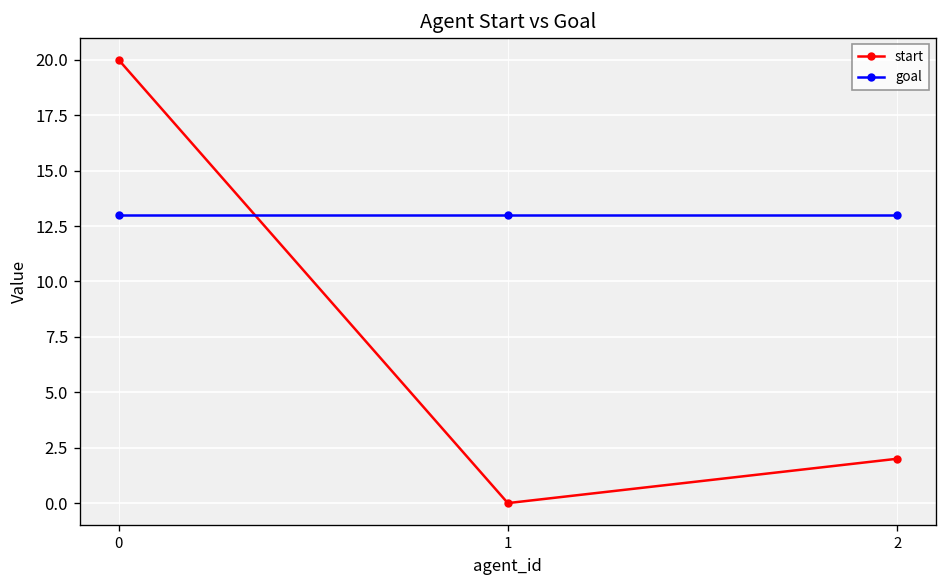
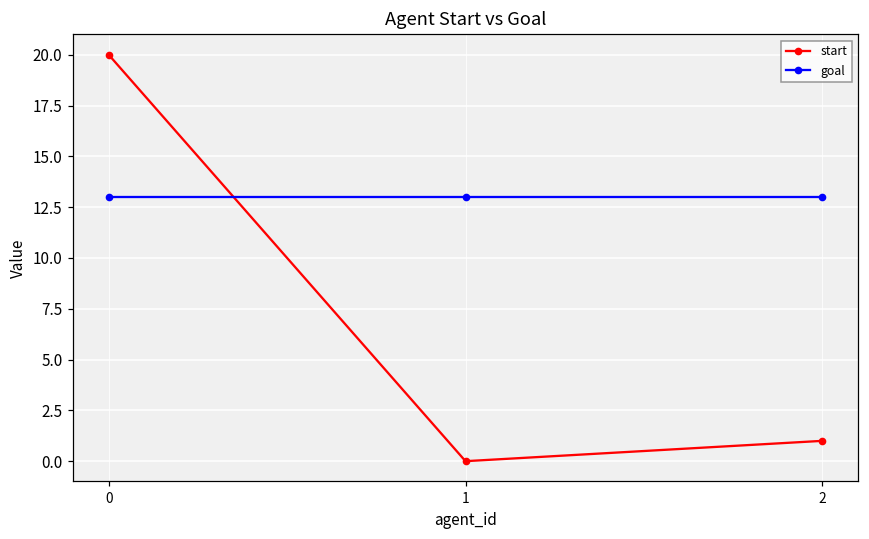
  {
    "start": {
      "0": 20,
      "1": 0,
-     "2": 2
+     "2": 1
    },
    "goal": {
      "0": 13,
      "1": 13,
      "2": 13
    }
  }
